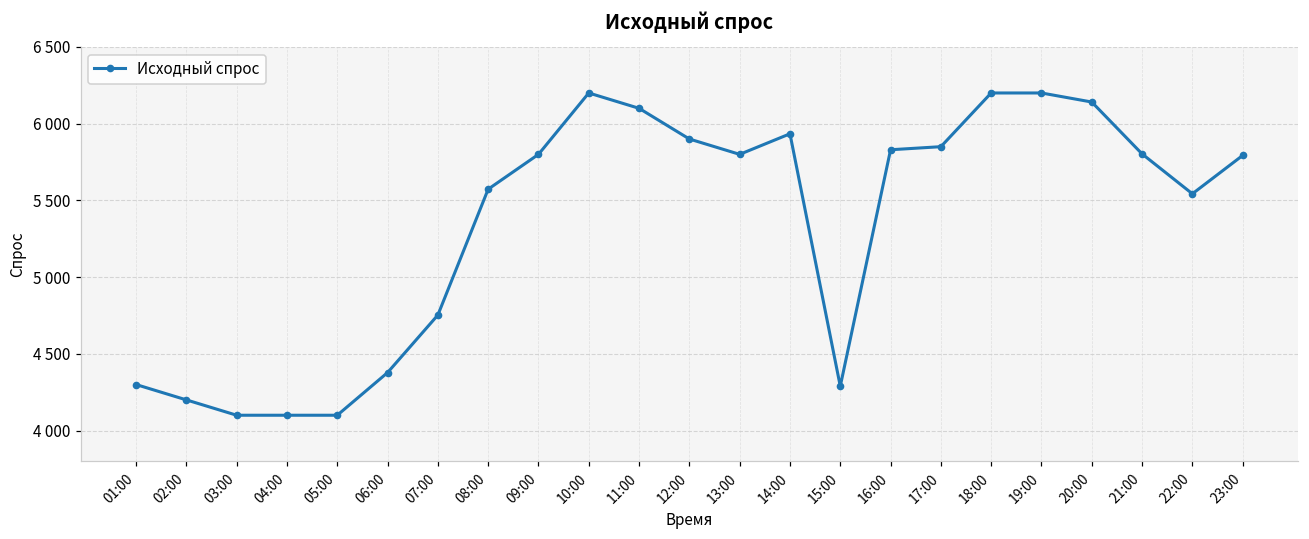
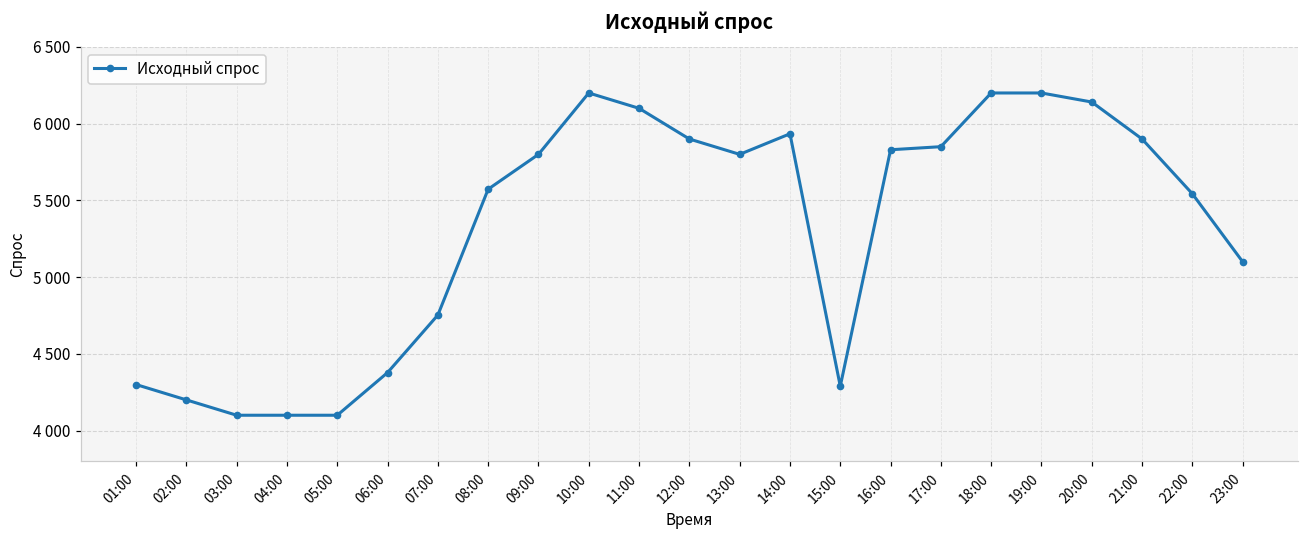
  {
    "01:00": 4300,
    "02:00": 4200,
    "03:00": 4100,
    "04:00": 4100,
    "05:00": 4100,
    "06:00": 4380,
    "07:00": 4750,
    "08:00": 5570,
    "09:00": 5800,
    "10:00": 6200,
    "11:00": 6100,
    "12:00": 5900,
    "13:00": 5800,
    "14:00": 5930,
    "15:00": 4290,
    "16:00": 5830,
    "17:00": 5850,
    "18:00": 6200,
    "19:00": 6200,
    "20:00": 6140,
-   "21:00": 5800,
+   "21:00": 5900,
    "22:00": 5540,
-   "23:00": 5790
+   "23:00": 5100
  }
